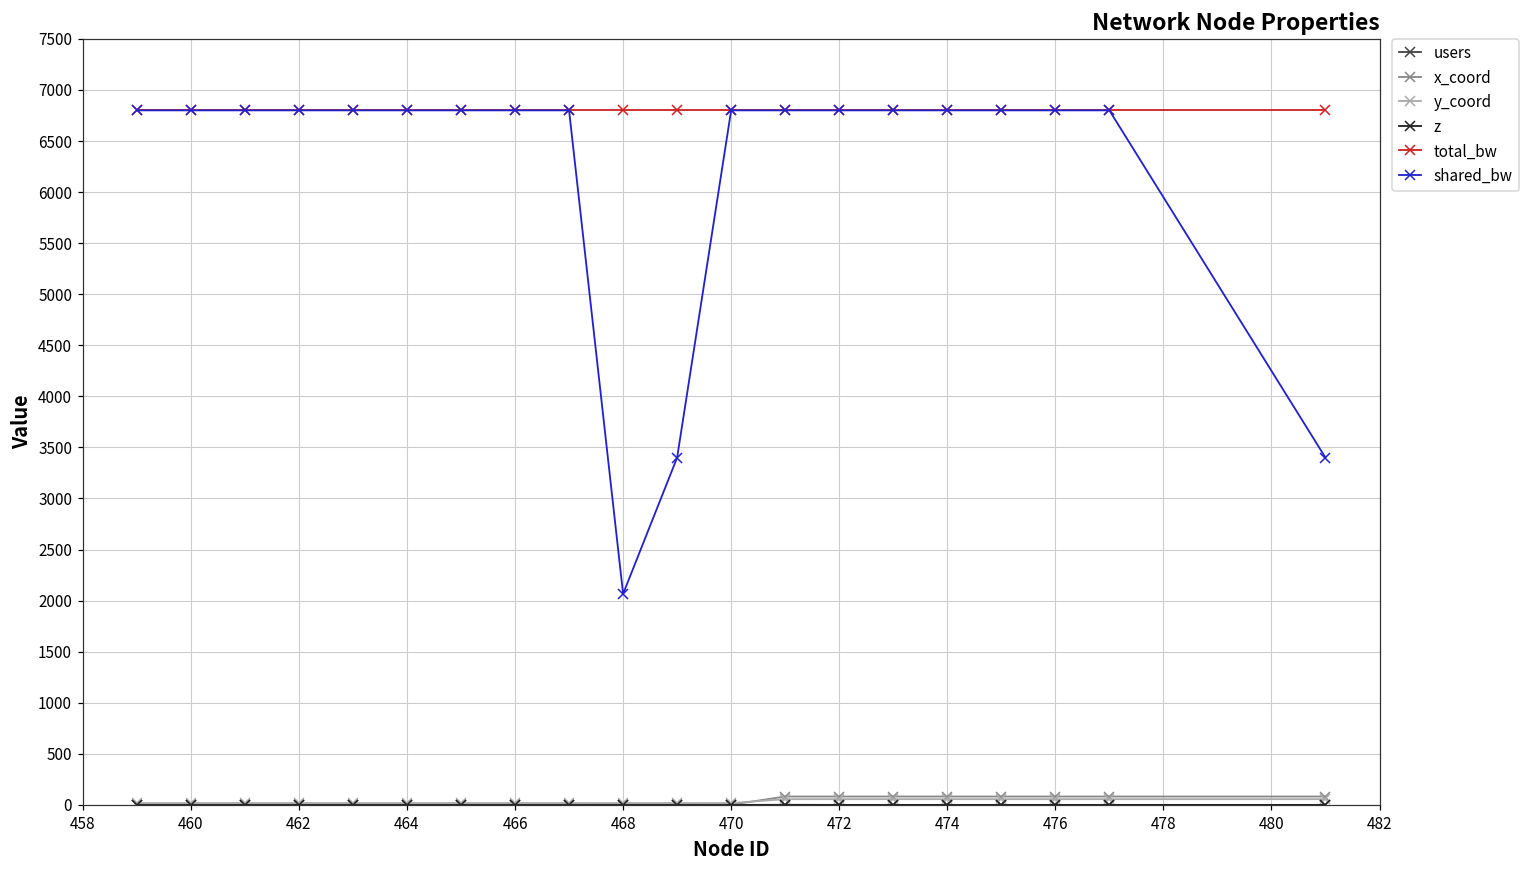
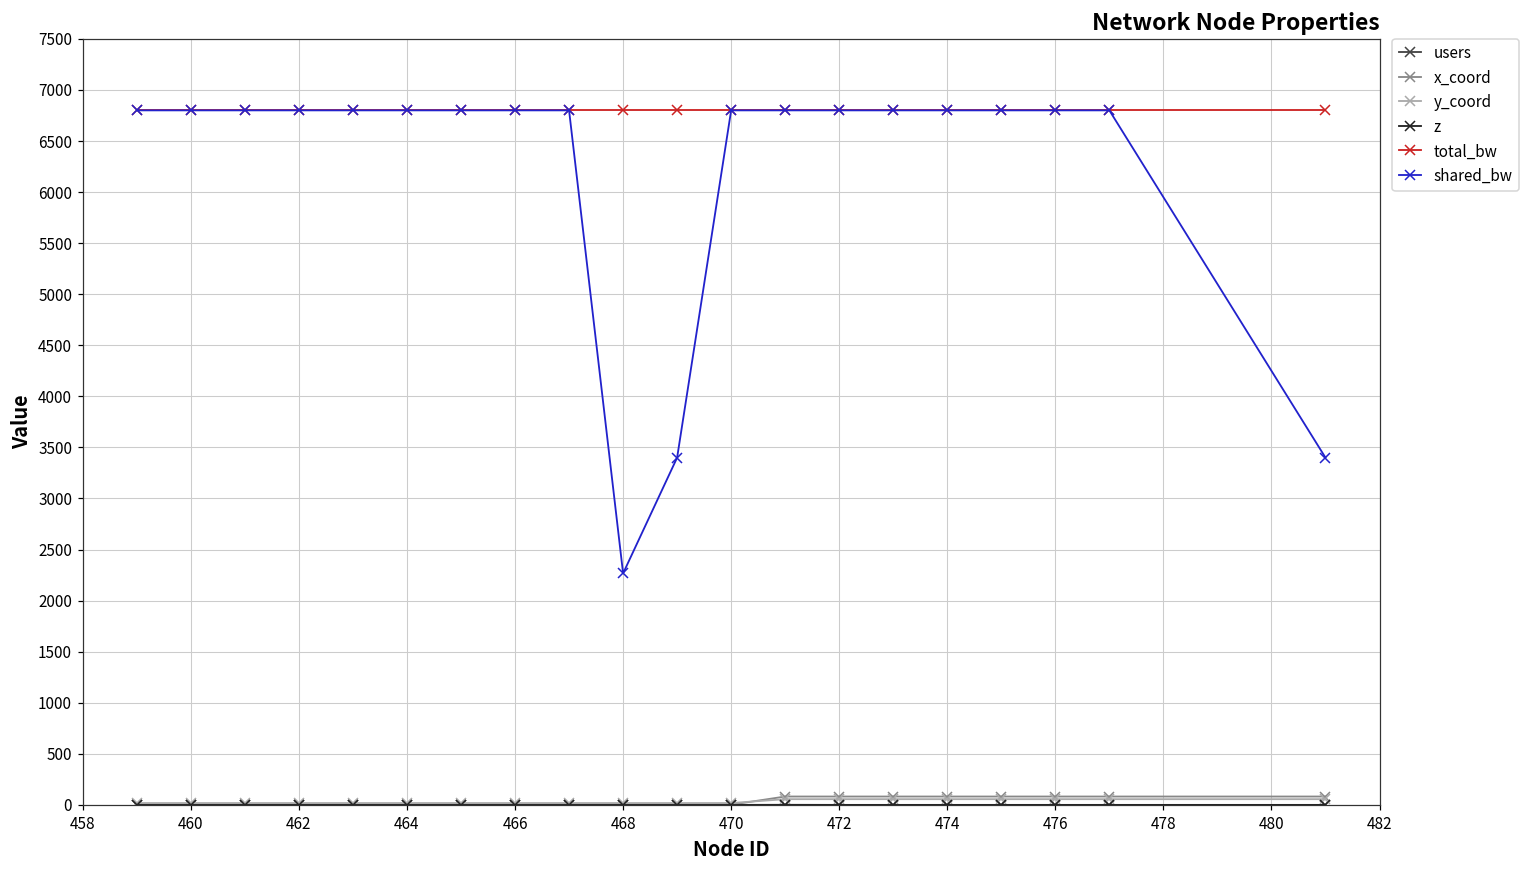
  {
    "total_bw": {
      "468": 6800
    },
    "shared_bw": {
-     "468": 2100
+     "468": 2300
    }
  }
